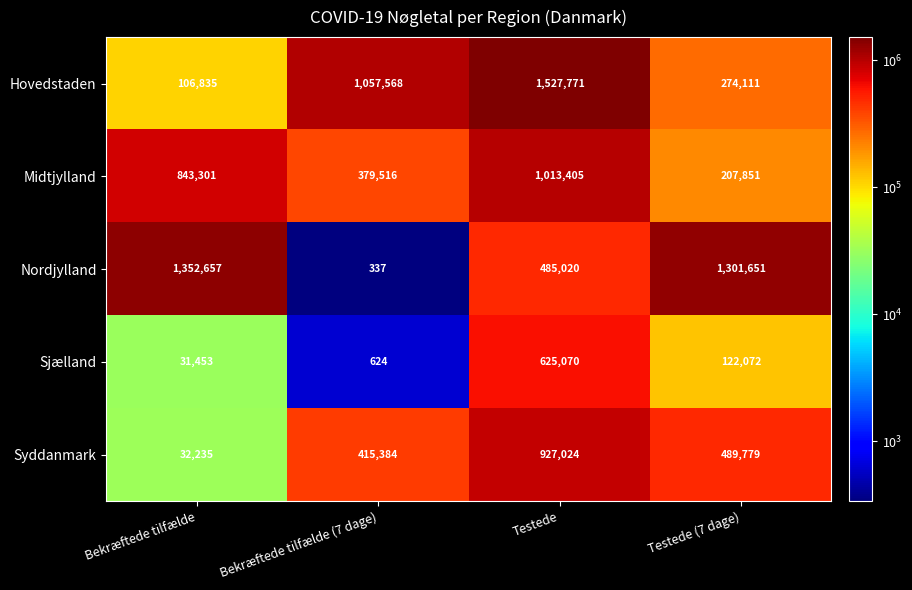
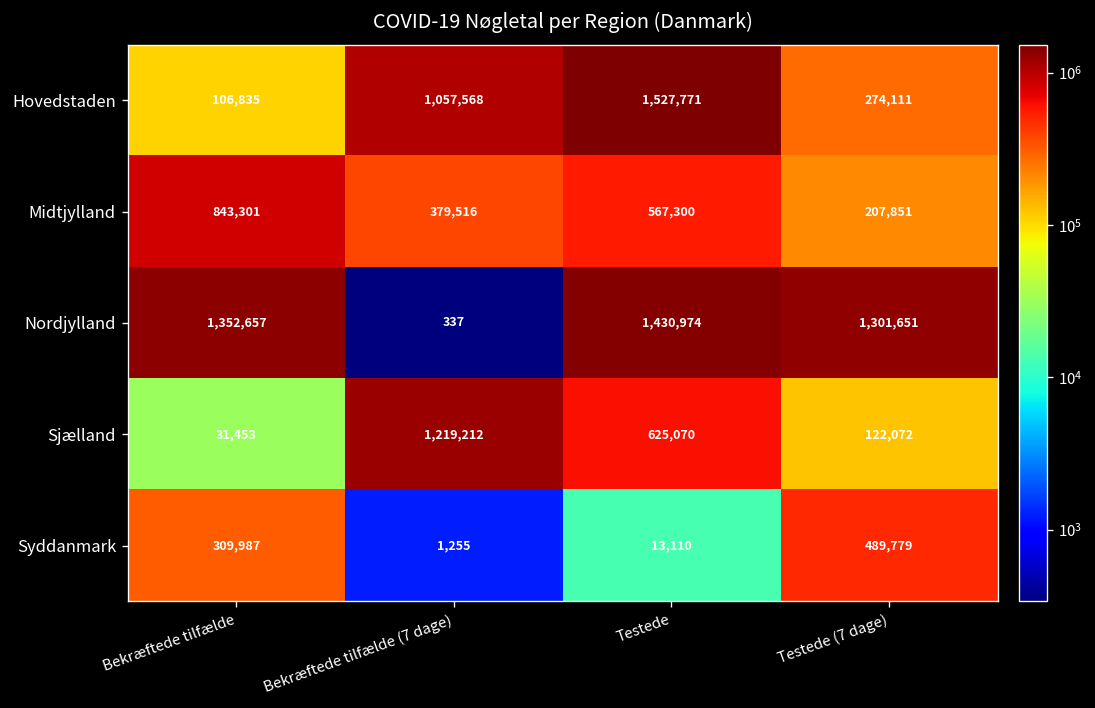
  {
    "Hovedstaden": {
      "Bekræftede tilfælde": "106,835",
      "Bekræftede tilfælde (7 dage)": "1,057,568",
      "Testede": "1,527,771",
      "Testede (7 dage)": "274,111"
    },
    "Midtjylland": {
      "Bekræftede tilfælde": "843,301",
      "Bekræftede tilfælde (7 dage)": "379,516",
-     "Testede": "1,013,405",
+     "Testede": "567,300",
      "Testede (7 dage)": "207,851"
    },
    "Nordjylland": {
      "Bekræftede tilfælde": "1,352,657",
      "Bekræftede tilfælde (7 dage)": "337",
-     "Testede": "485,020",
+     "Testede": "1,430,974",
      "Testede (7 dage)": "1,301,651"
    },
    "Sjælland": {
      "Bekræftede tilfælde": "31,453",
-     "Bekræftede tilfælde (7 dage)": "624",
+     "Bekræftede tilfælde (7 dage)": "1,219,212",
      "Testede": "625,070",
      "Testede (7 dage)": "122,072"
    },
    "Syddanmark": {
-     "Bekræftede tilfælde": "32,235",
-     "Bekræftede tilfælde (7 dage)": "415,384",
-     "Testede": "927,024",
+     "Bekræftede tilfælde": "309,987",
+     "Bekræftede tilfælde (7 dage)": "1,255",
+     "Testede": "13,110",
      "Testede (7 dage)": "489,779"
    }
  }
